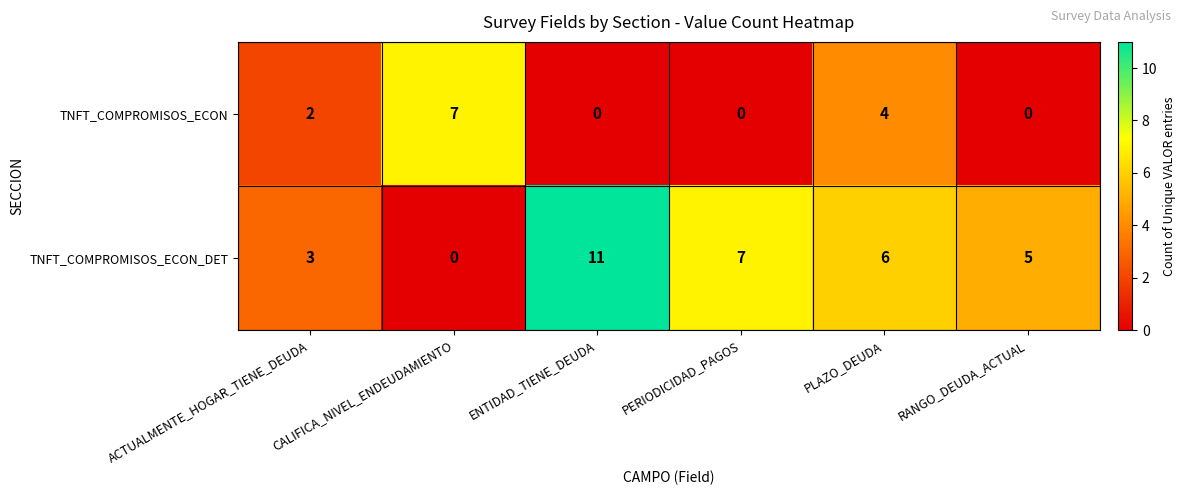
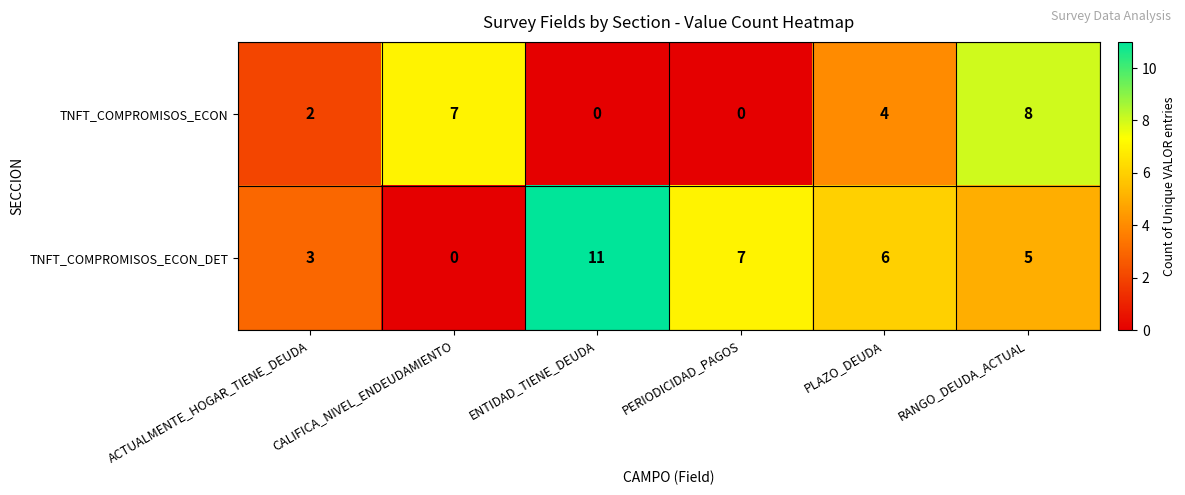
  {
    "TNFT_COMPROMISOS_ECON": {
      "ACTUALMENTE_HOGAR_TIENE_DEUDA": 2,
      "CALIFICA_NIVEL_ENDEUDAMIENTO": 7,
      "ENTIDAD_TIENE_DEUDA": 0,
      "PERIODICIDAD_PAGOS": 0,
      "PLAZO_DEUDA": 4,
-     "RANGO_DEUDA_ACTUAL": 0
+     "RANGO_DEUDA_ACTUAL": 8
    },
    "TNFT_COMPROMISOS_ECON_DET": {
      "ACTUALMENTE_HOGAR_TIENE_DEUDA": 3,
      "CALIFICA_NIVEL_ENDEUDAMIENTO": 0,
      "ENTIDAD_TIENE_DEUDA": 11,
      "PERIODICIDAD_PAGOS": 7,
      "PLAZO_DEUDA": 6,
      "RANGO_DEUDA_ACTUAL": 5
    }
  }
